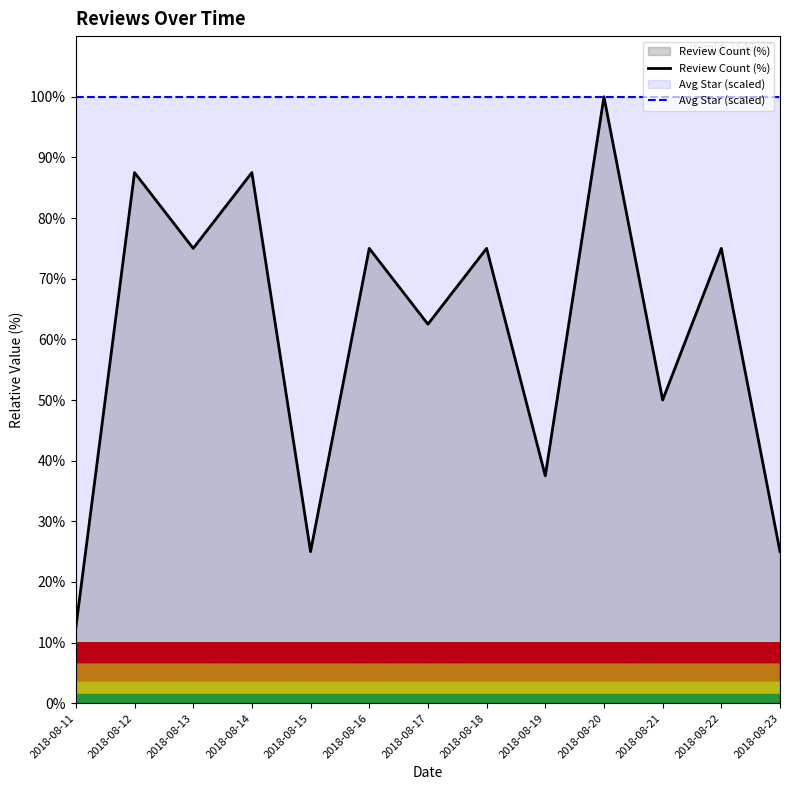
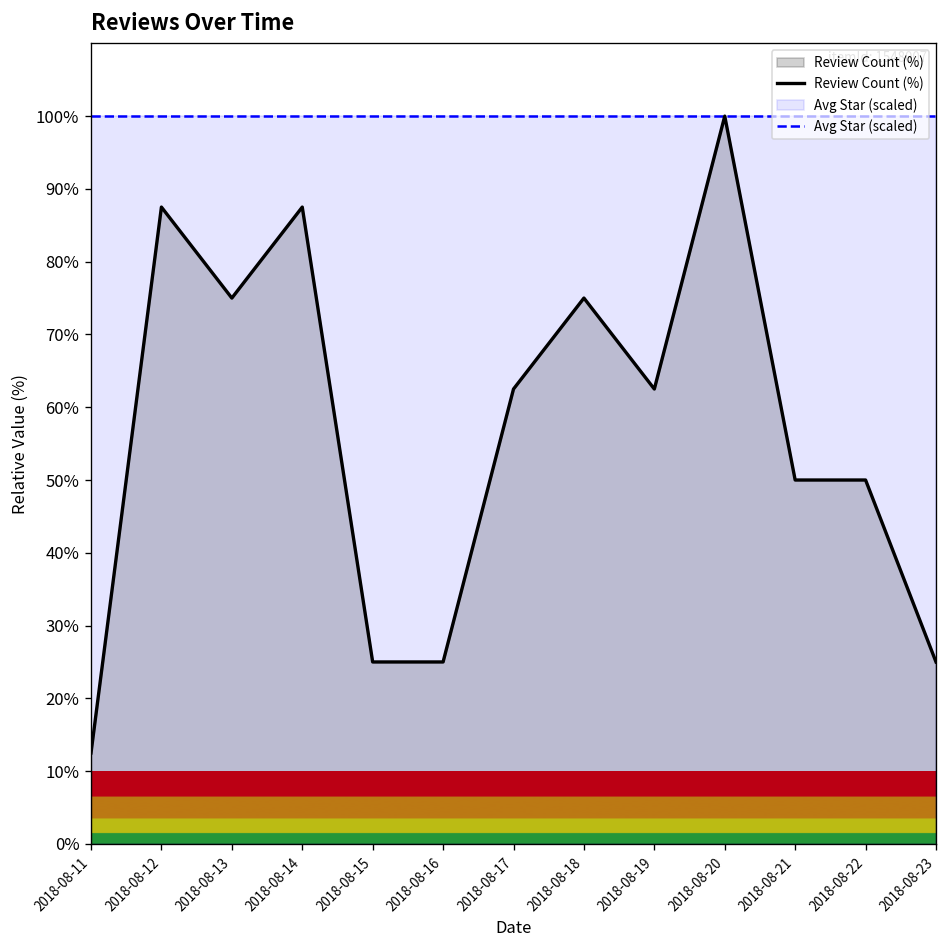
  {
    "Review Count (%)": {
      "2018-08-11": "13%",
      "2018-08-12": "88%",
      "2018-08-13": "75%",
      "2018-08-14": "88%",
      "2018-08-15": "25%",
-     "2018-08-16": "75%",
+     "2018-08-16": "25%",
      "2018-08-17": "63%",
      "2018-08-18": "75%",
-     "2018-08-19": "38%",
+     "2018-08-19": "63%",
      "2018-08-21": "50%",
-     "2018-08-22": "75%",
+     "2018-08-22": "50%",
      "2018-08-23": "25%"
    },
    "Avg Star (scaled)": {
      "2018-08-11": "100%",
      "2018-08-12": "100%",
      "2018-08-13": "100%",
      "2018-08-14": "100%",
      "2018-08-15": "100%",
      "2018-08-16": "100%",
      "2018-08-17": "100%",
      "2018-08-18": "100%",
      "2018-08-19": "100%",
      "2018-08-23": "100%"
    }
  }
